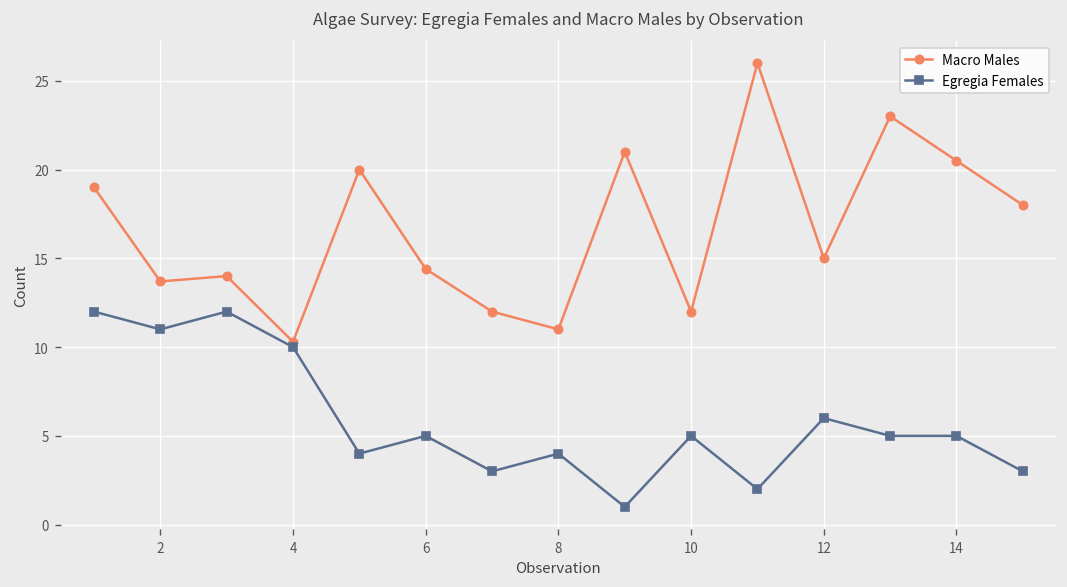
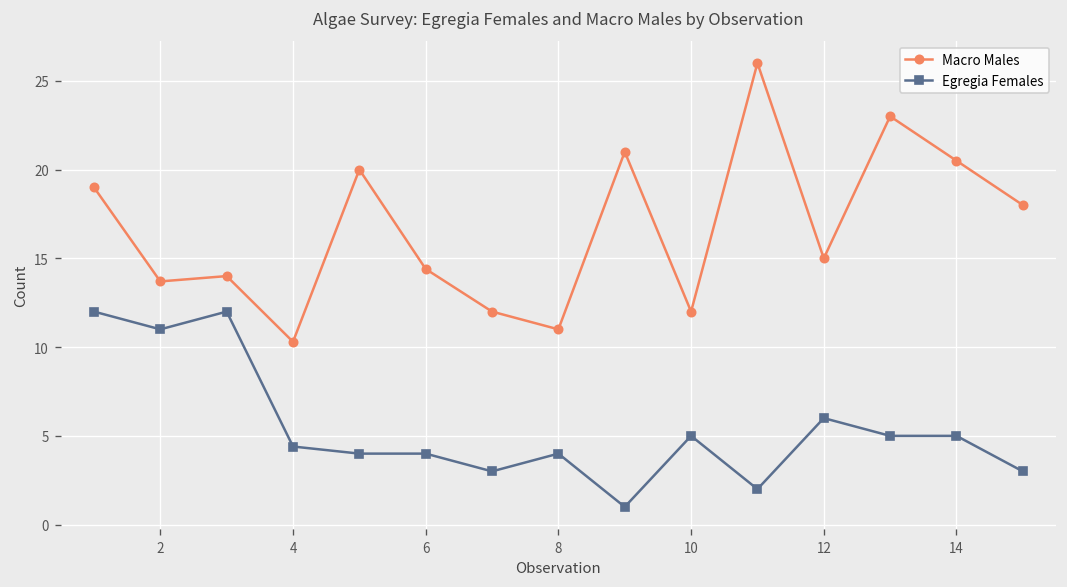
  {
    "Macro Males": {
      "2": 13.7,
      "4": 10.3,
      "6": 14.4,
      "8": 11.0,
      "10": 12.0,
      "12": 15.0,
      "14": 20.5
    },
    "Egregia Females": {
      "2": 11.0,
-     "4": 10.0,
-     "6": 5,
+     "4": 4.4,
+     "6": 4,
      "8": 4.0,
      "10": 5.0,
      "12": 6.0,
      "14": 5.0
    }
  }
